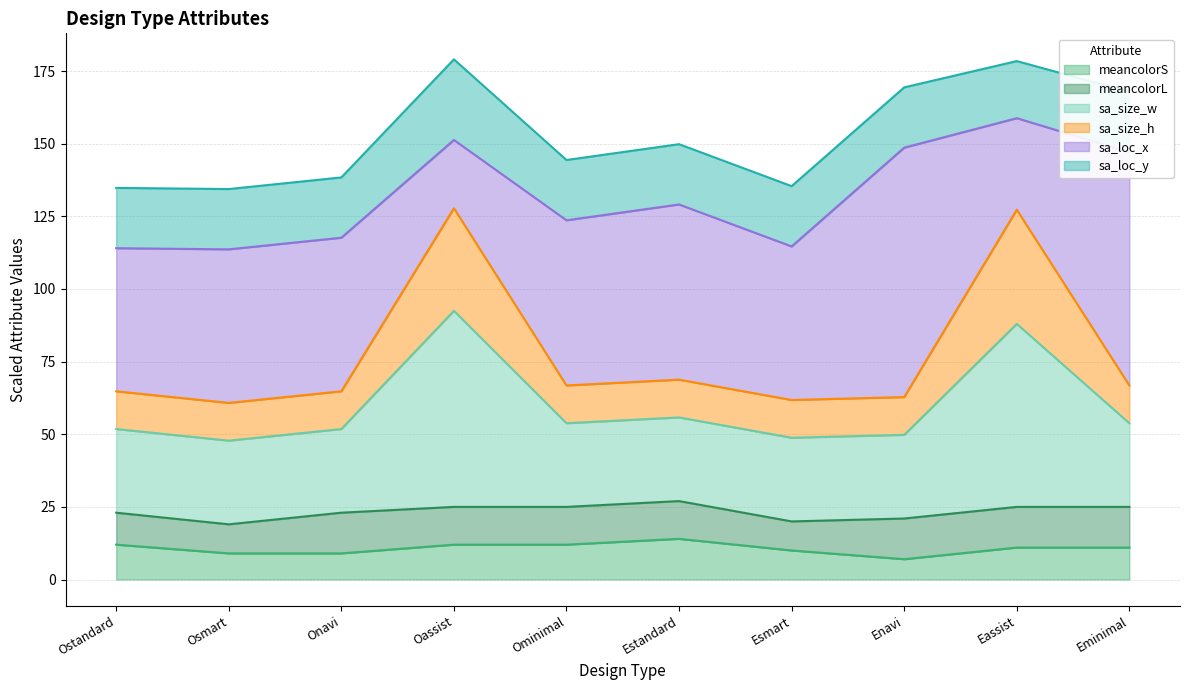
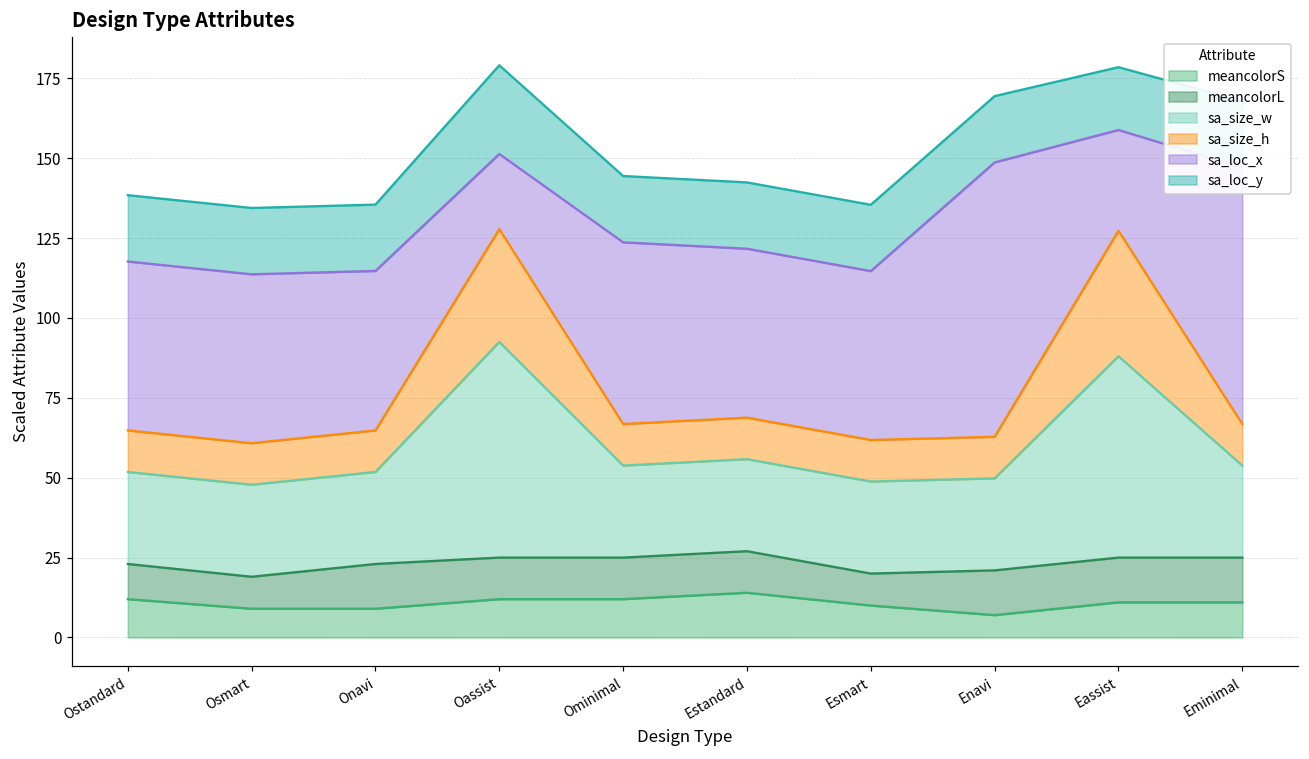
  {
    "sa_size_h": {
      "Ostandard": 13,
      "Osmart": 13,
      "Onavi": 13,
      "Oassist": 35,
      "Ominimal": 13,
      "Estandard": 13,
      "Esmart": 13,
      "Enavi": 13,
      "Eassist": 39,
      "Eminimal": 13
    },
    "sa_loc_x": {
-     "Ostandard": 49,
+     "Ostandard": 53,
      "Osmart": 53,
-     "Onavi": 53,
+     "Onavi": 50,
      "Oassist": 24,
      "Ominimal": 57,
-     "Estandard": 60,
+     "Estandard": 53,
      "Esmart": 53,
      "Enavi": 86,
      "Eassist": 32
    }
  }
